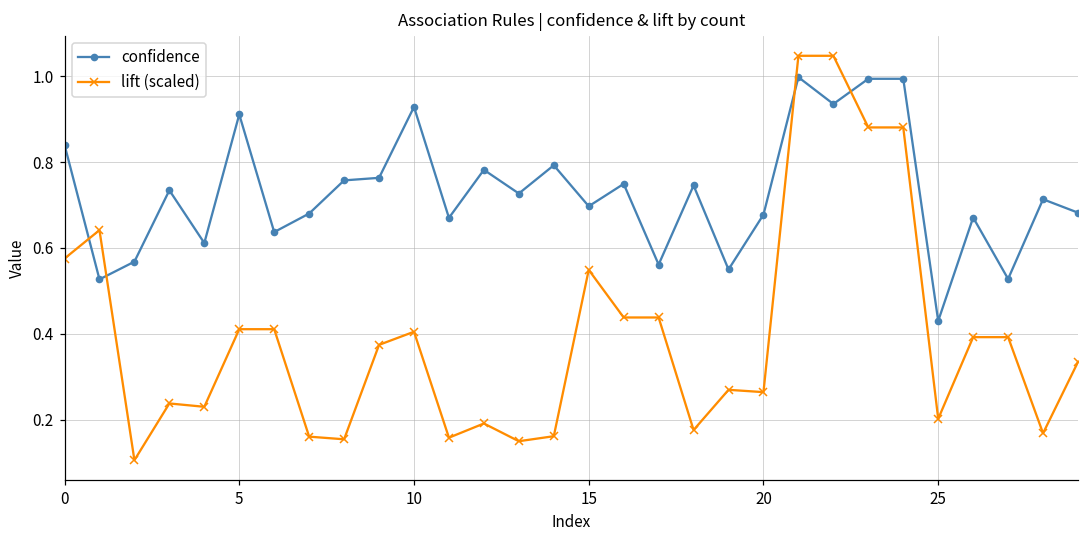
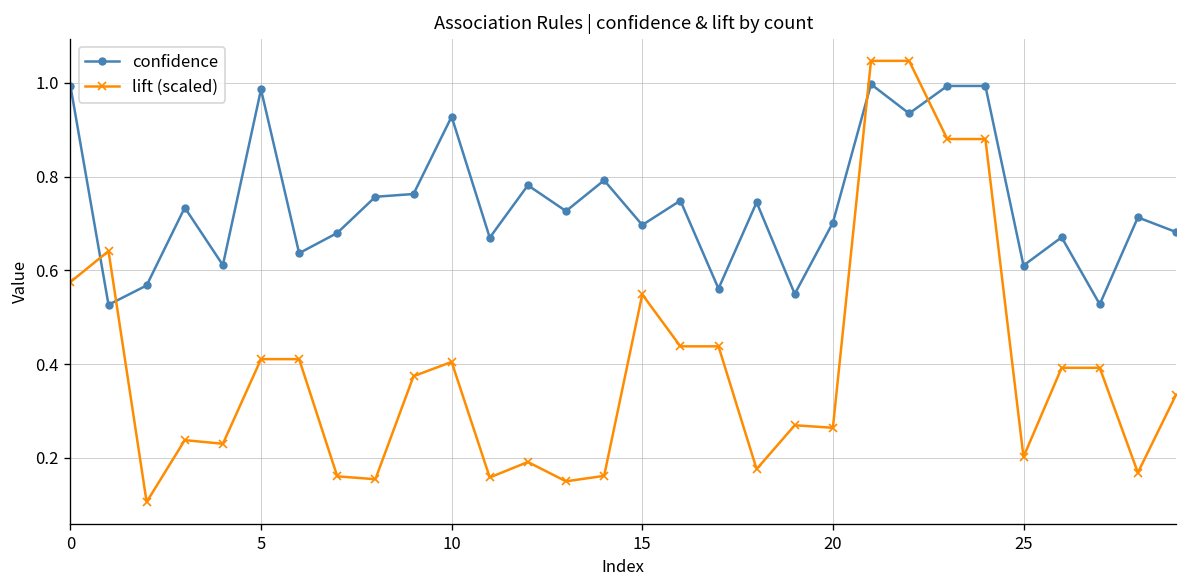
  {
    "confidence": {
-     "0": 0.84,
-     "5": 0.91,
+     "0": 0.99,
+     "5": 0.99,
      "10": 0.93,
      "15": 0.70,
-     "20": 0.68,
-     "25": 0.43
+     "20": 0.70,
+     "25": 0.61
    },
    "lift (scaled)": {
      "0": 0.58,
      "5": 0.41,
      "10": 0.40,
      "15": 0.55,
      "20": 0.26,
      "25": 0.20
    }
  }
